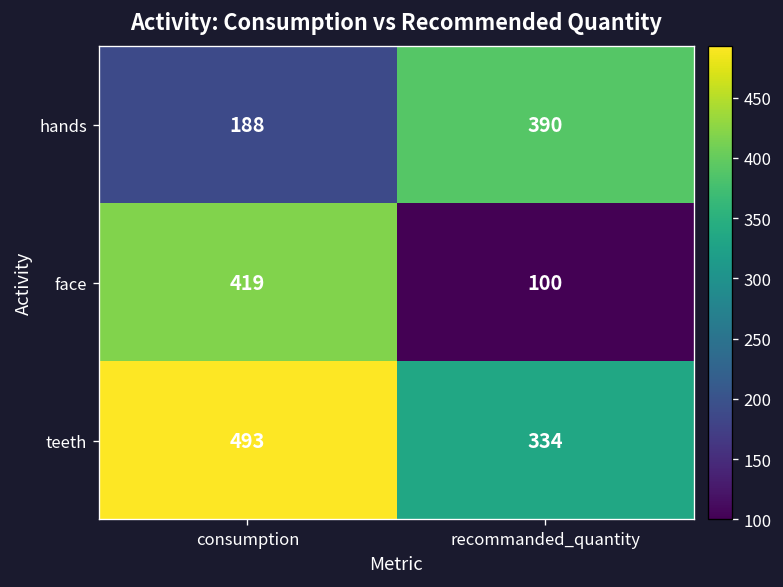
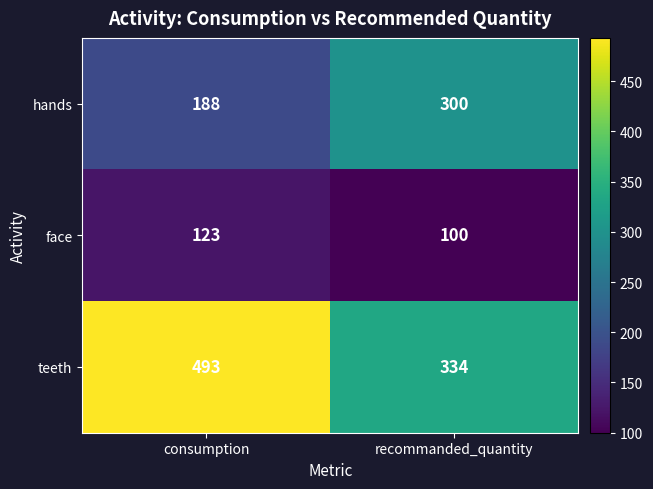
  {
    "hands": {
      "consumption": 188,
-     "recommanded_quantity": 390
+     "recommanded_quantity": 300
    },
    "face": {
-     "consumption": 419,
+     "consumption": 123,
      "recommanded_quantity": 100
    },
    "teeth": {
      "consumption": 493,
      "recommanded_quantity": 334
    }
  }
